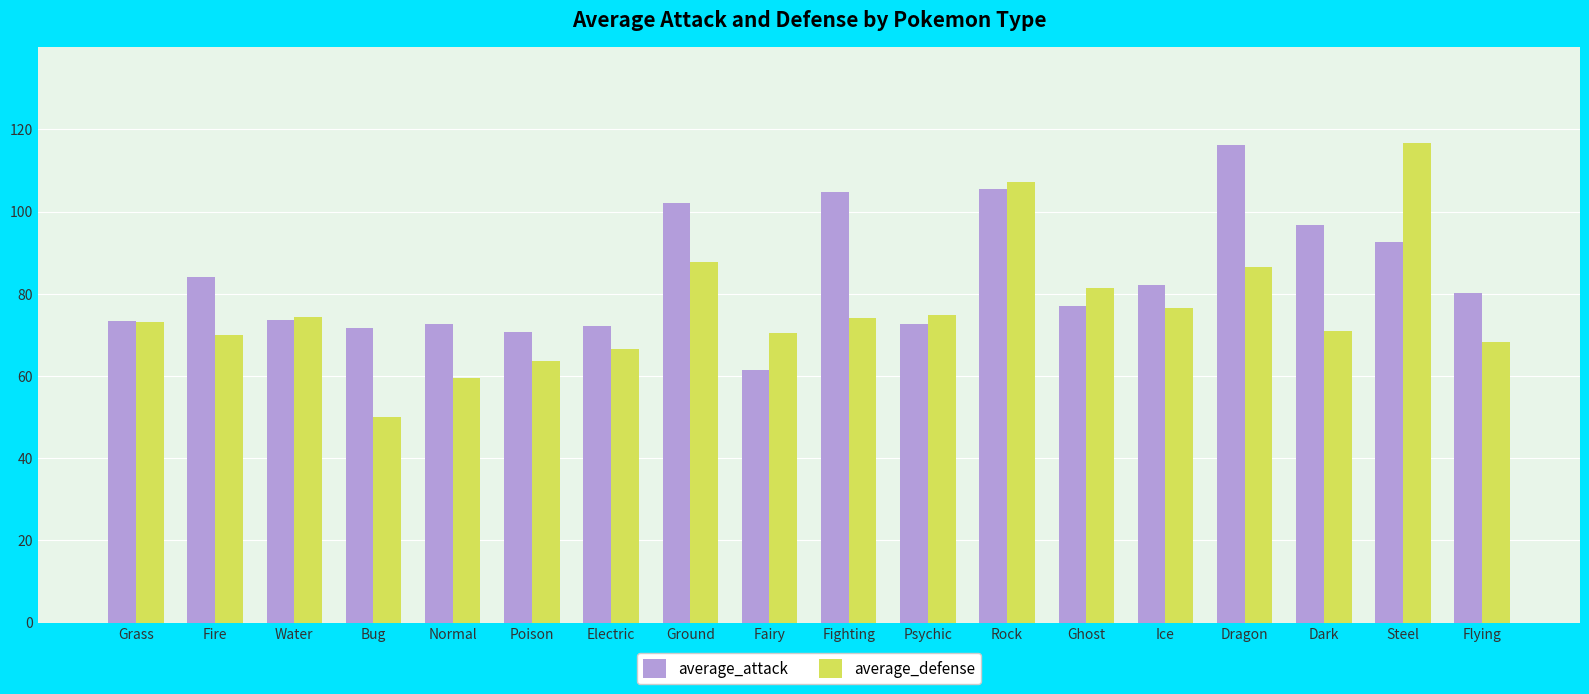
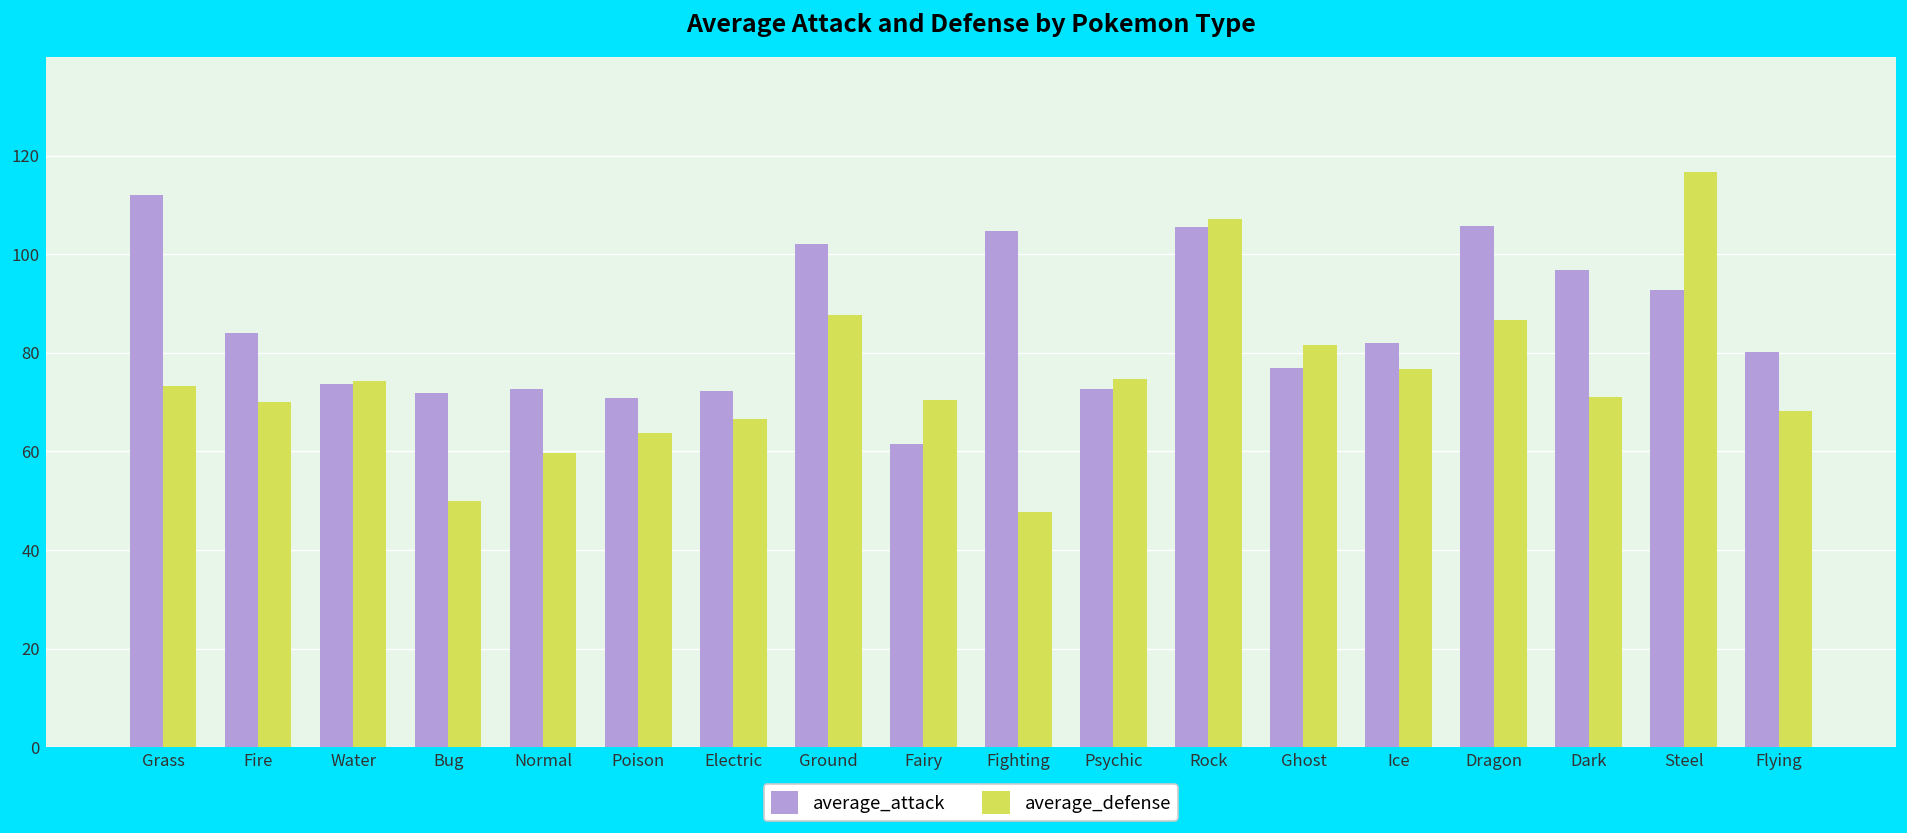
  {
    "average_attack": {
-     "Grass": 73,
+     "Grass": 112,
      "Fire": 84,
      "Water": 74,
      "Bug": 72,
      "Normal": 73,
      "Poison": 71,
      "Electric": 72,
      "Ground": 102,
      "Fairy": 62,
      "Fighting": 105,
      "Psychic": 73,
      "Rock": 105,
      "Ghost": 77,
      "Ice": 82,
-     "Dragon": 116,
+     "Dragon": 106,
      "Dark": 97,
      "Steel": 93,
      "Flying": 80
    },
    "average_defense": {
      "Grass": 73,
      "Fire": 70,
      "Water": 74,
      "Bug": 50,
      "Normal": 60,
      "Poison": 64,
      "Electric": 67,
      "Ground": 88,
      "Fairy": 70,
-     "Fighting": 74,
+     "Fighting": 48,
      "Psychic": 75,
      "Rock": 107,
      "Ghost": 82,
      "Ice": 77,
      "Dragon": 87,
      "Dark": 71,
      "Steel": 117,
      "Flying": 68
    }
  }
